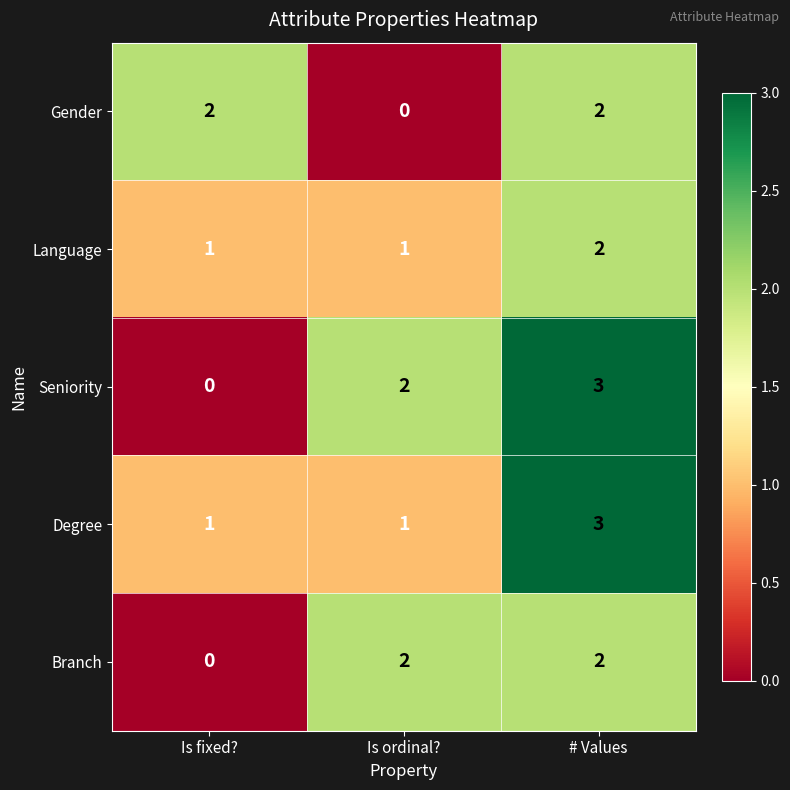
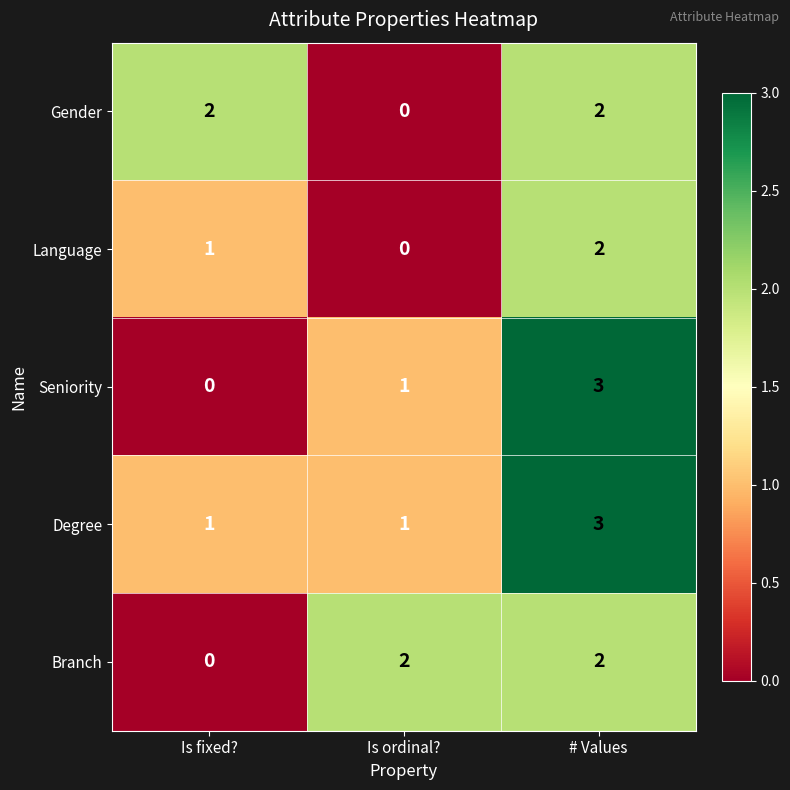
  {
    "Gender": {
      "Is fixed?": 2,
      "Is ordinal?": 0,
      "# Values": 2
    },
    "Language": {
      "Is fixed?": 1,
-     "Is ordinal?": 1,
+     "Is ordinal?": 0,
      "# Values": 2
    },
    "Seniority": {
      "Is fixed?": 0,
-     "Is ordinal?": 2,
+     "Is ordinal?": 1,
      "# Values": 3
    },
    "Degree": {
      "Is fixed?": 1,
      "Is ordinal?": 1,
      "# Values": 3
    },
    "Branch": {
      "Is fixed?": 0,
      "Is ordinal?": 2,
      "# Values": 2
    }
  }
